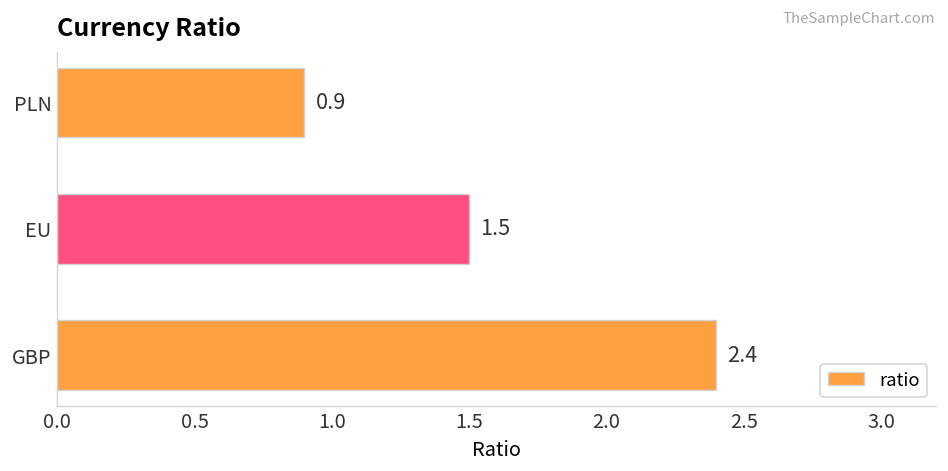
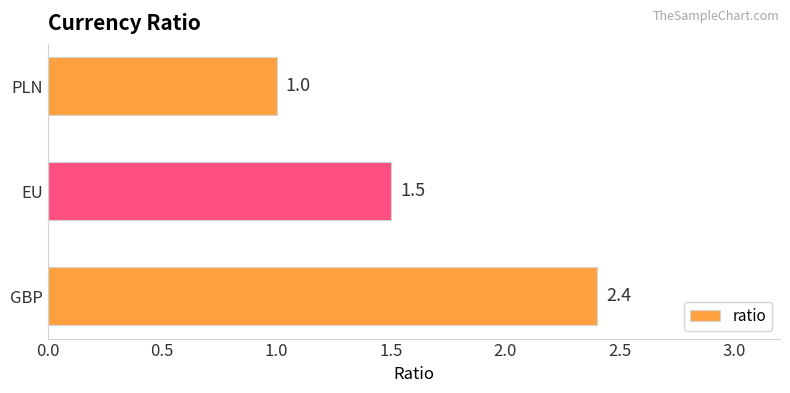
  {
-   "PLN": 0.9,
+   "PLN": 1.0,
    "EU": 1.5,
    "GBP": 2.4
  }
